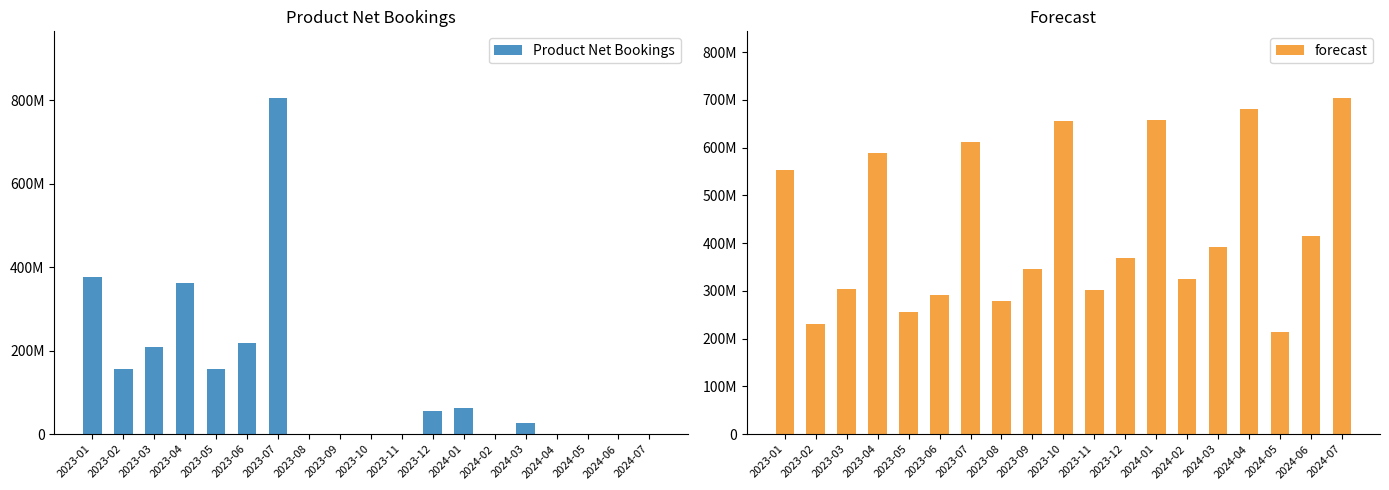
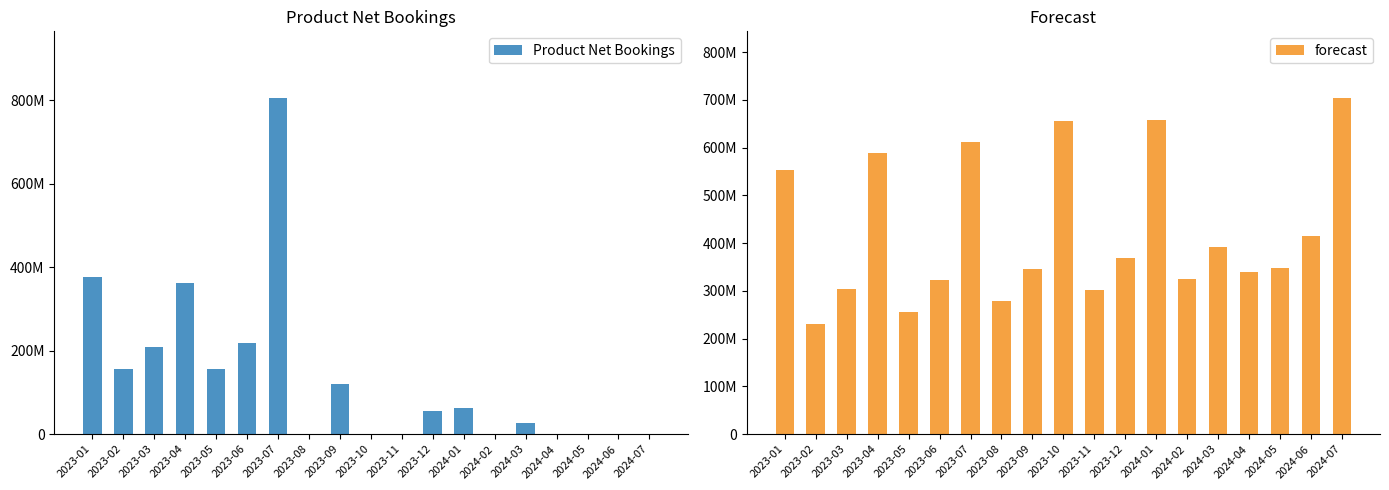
  {
    "Product Net Bookings": {
      "2023-01": 380000000,
      "2023-02": 160000000,
      "2023-03": 210000000,
      "2023-04": 360000000,
      "2023-05": 160000000,
      "2023-06": 220000000,
      "2023-07": 800000000,
      "2023-08": 0,
-     "2023-09": 0,
+     "2023-09": 120000000,
      "2023-10": 0,
      "2023-11": 0,
      "2023-12": 60000000,
      "2024-01": 60000000,
      "2024-02": 0,
      "2024-03": 30000000,
      "2024-04": 0,
      "2024-05": 0,
      "2024-06": 0,
      "2024-07": 0
    },
    "Forecast": {
      "2023-01": 550000000,
      "2023-02": 230000000,
      "2023-03": 300000000,
      "2023-04": 590000000,
      "2023-05": 260000000,
-     "2023-06": 290000000,
+     "2023-06": 320000000,
      "2023-07": 610000000,
      "2023-08": 280000000,
      "2023-09": 350000000,
      "2023-10": 660000000,
      "2023-11": 300000000,
      "2023-12": 370000000,
      "2024-01": 660000000,
      "2024-02": 320000000,
      "2024-03": 390000000,
-     "2024-04": 680000000,
-     "2024-05": 210000000,
+     "2024-04": 340000000,
+     "2024-05": 350000000,
      "2024-06": 420000000,
      "2024-07": 700000000
    }
  }
